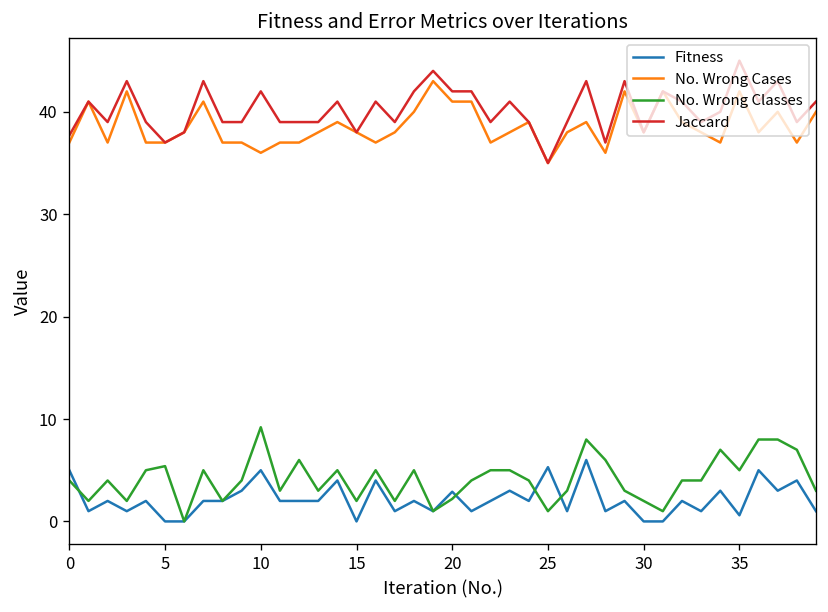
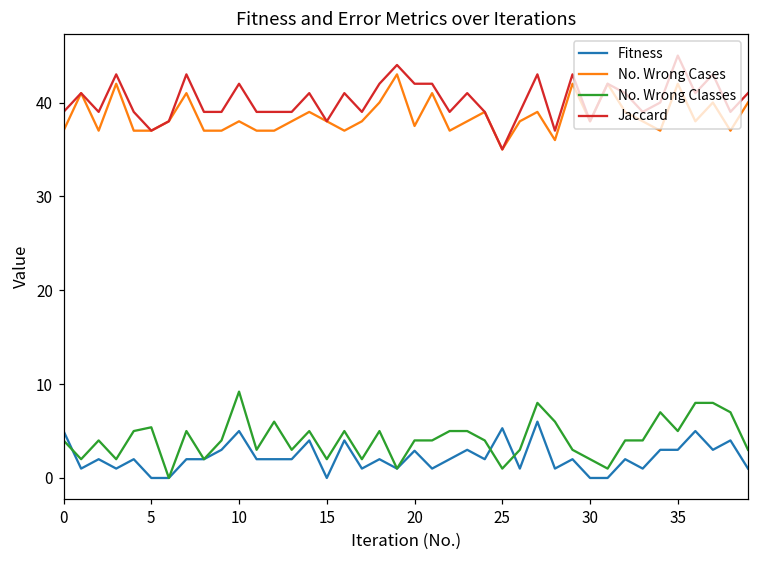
  {
    "Fitness": {
      "0": 5,
      "5": 0,
      "10": 5,
      "15": 0,
      "20": 3,
      "25": 5,
      "30": 0,
-     "35": 1
+     "35": 3
    },
    "No. Wrong Cases": {
      "0": 37,
-     "10": 36,
-     "20": 41
+     "10": 38,
+     "20": 38
    },
    "No. Wrong Classes": {
      "0": 4,
      "5": 5,
      "10": 9,
      "15": 2,
-     "20": 2,
+     "20": 4,
      "25": 1,
      "30": 2,
      "35": 5
    },
    "Jaccard": {
-     "0": 38,
+     "0": 39,
      "10": 42,
      "20": 42
    }
  }
